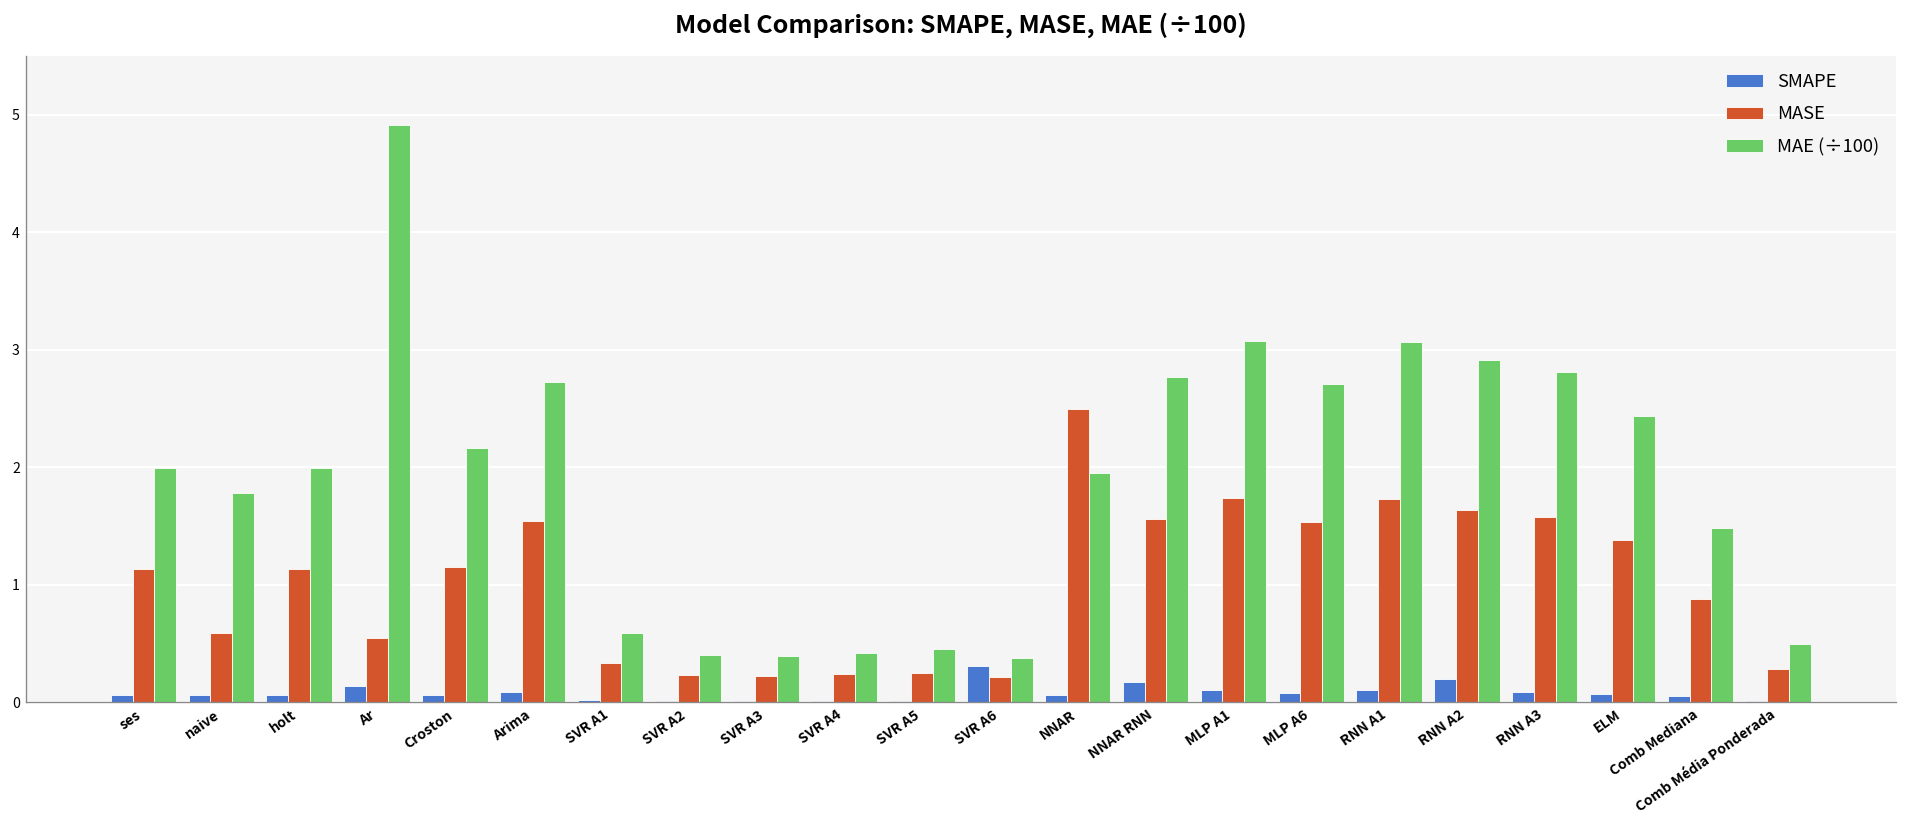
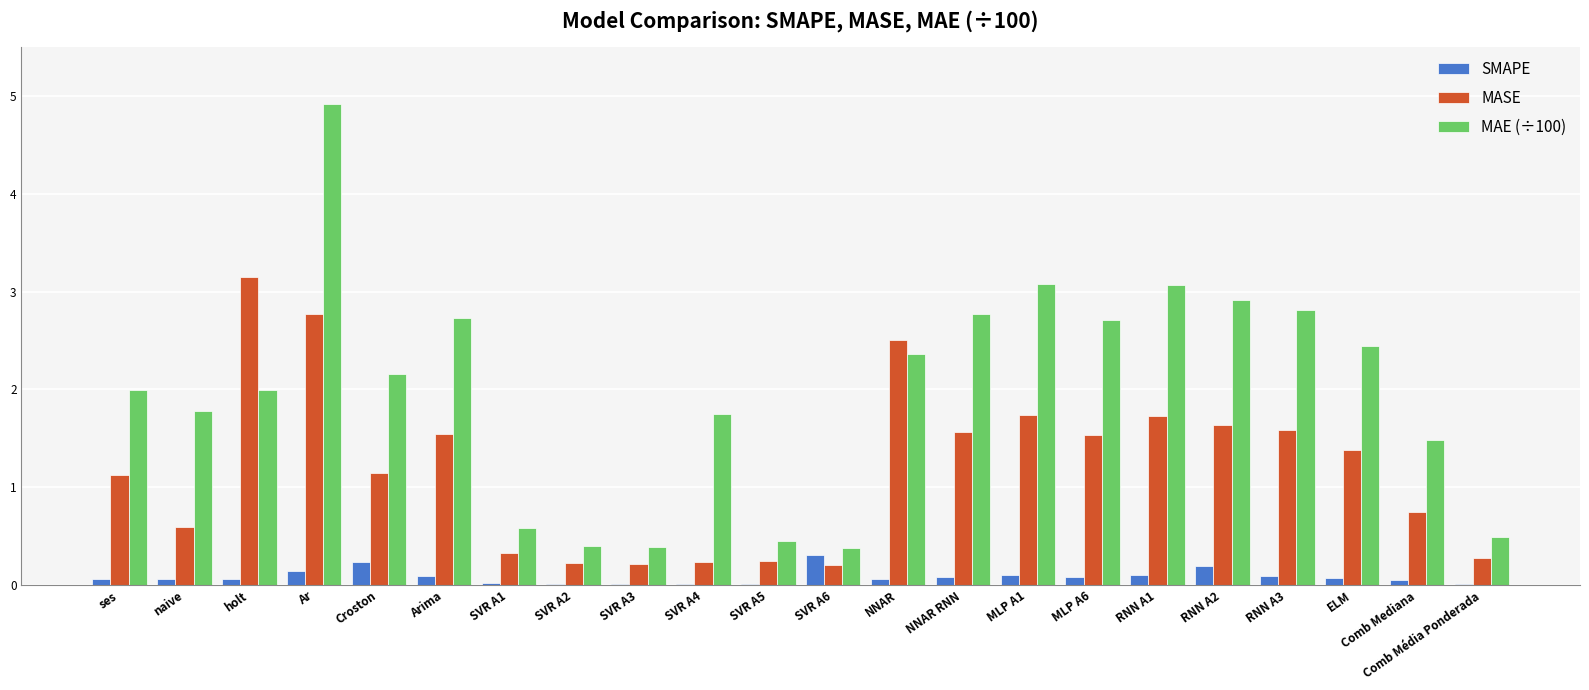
  {
    "SMAPE": {
      "ses": 0.1,
      "naive": 0.1,
      "holt": 0.1,
      "Ar": 0.1,
-     "Croston": 0.1,
+     "Croston": 0.2,
      "Arima": 0.1,
      "SVR A6": 0.3,
      "NNAR": 0.1,
-     "NNAR RNN": 0.2,
+     "NNAR RNN": 0.1,
      "MLP A1": 0.1,
      "MLP A6": 0.1,
      "RNN A1": 0.1,
      "RNN A2": 0.2,
      "RNN A3": 0.1,
      "ELM": 0.1,
      "Comb Mediana": 0.1
    },
    "MASE": {
      "ses": 1.1,
      "naive": 0.6,
-     "holt": 1.1,
-     "Ar": 0.6,
+     "holt": 3.2,
+     "Ar": 2.8,
      "Croston": 1.2,
      "Arima": 1.5,
      "SVR A1": 0.3,
      "SVR A2": 0.2,
      "SVR A3": 0.2,
      "SVR A4": 0.2,
      "SVR A5": 0.3,
      "SVR A6": 0.2,
      "NNAR": 2.5,
      "NNAR RNN": 1.6,
      "MLP A1": 1.7,
      "MLP A6": 1.5,
      "RNN A1": 1.7,
      "RNN A2": 1.6,
      "RNN A3": 1.6,
      "ELM": 1.4,
-     "Comb Mediana": 0.9,
+     "Comb Mediana": 0.8,
      "Comb Média Ponderada": 0.3
    },
    "MAE (÷100)": {
      "ses": 2.0,
      "naive": 1.8,
      "holt": 2.0,
      "Ar": 4.9,
      "Croston": 2.2,
      "Arima": 2.7,
      "SVR A1": 0.6,
      "SVR A2": 0.4,
      "SVR A3": 0.4,
-     "SVR A4": 0.4,
+     "SVR A4": 1.7,
      "SVR A5": 0.4,
      "SVR A6": 0.4,
-     "NNAR": 2.0,
+     "NNAR": 2.4,
      "NNAR RNN": 2.8,
      "MLP A1": 3.1,
      "MLP A6": 2.7,
      "RNN A1": 3.1,
      "RNN A2": 2.9,
      "RNN A3": 2.8,
      "ELM": 2.4,
      "Comb Mediana": 1.5,
      "Comb Média Ponderada": 0.5
    }
  }
